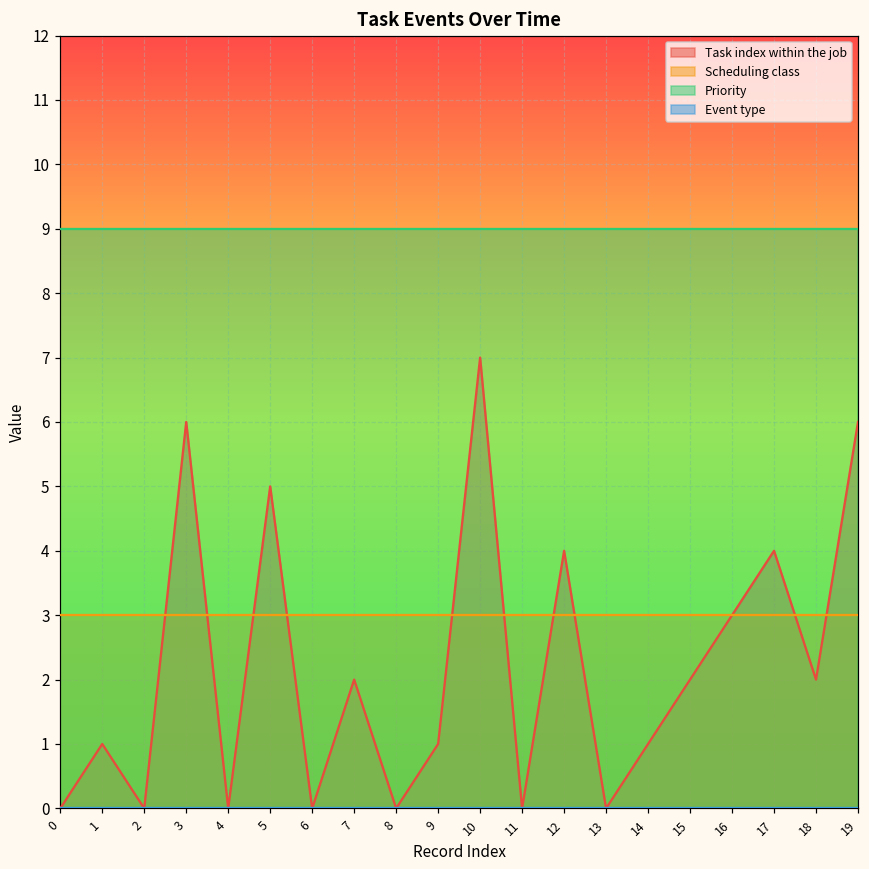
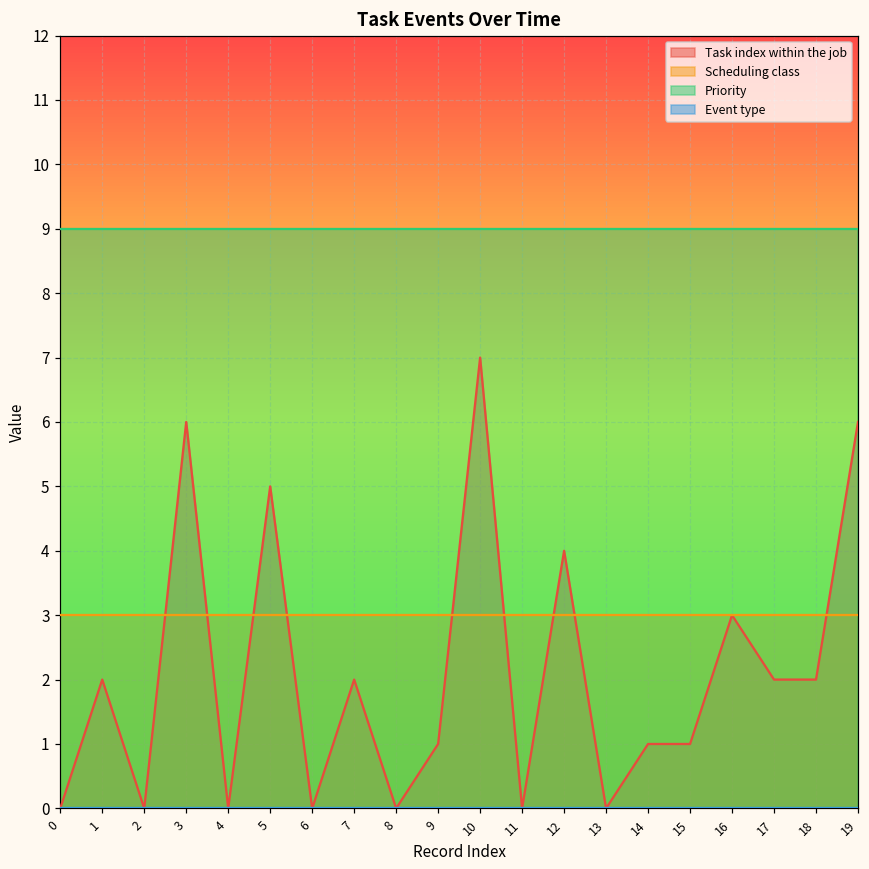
  {
    "Task index within the job": {
-     "1": 1,
+     "1": 2,
      "3": 6,
      "5": 5,
      "7": 2,
      "9": 1,
      "10": 7,
      "12": 4,
      "14": 1,
-     "15": 2,
-     "17": 4,
+     "15": 1,
+     "17": 2,
      "18": 2,
      "19": 6
    },
    "Scheduling class": {
      "0": 3,
      "1": 3,
      "2": 3,
      "3": 3,
      "4": 3,
      "5": 3,
      "6": 3,
      "7": 3,
      "8": 3,
      "9": 3,
      "10": 3,
      "11": 3,
      "12": 3,
      "13": 3,
      "14": 3,
      "15": 3,
      "17": 3,
      "18": 3,
      "19": 3
    },
    "Priority": {
      "0": 9,
      "1": 9,
      "2": 9,
      "3": 9,
      "4": 9,
      "5": 9,
      "6": 9,
      "7": 9,
      "8": 9,
      "9": 9,
      "10": 9,
      "11": 9,
      "12": 9,
      "13": 9,
      "14": 9,
      "15": 9,
      "16": 9,
      "17": 9,
      "18": 9,
      "19": 9
    },
    "Event type": {
      "1": 0,
      "3": 0,
      "5": 0,
      "7": 0,
      "9": 0,
      "10": 0,
      "12": 0,
      "14": 0,
      "15": 0,
      "16": 0,
      "17": 0,
      "18": 0,
      "19": 0
    }
  }
